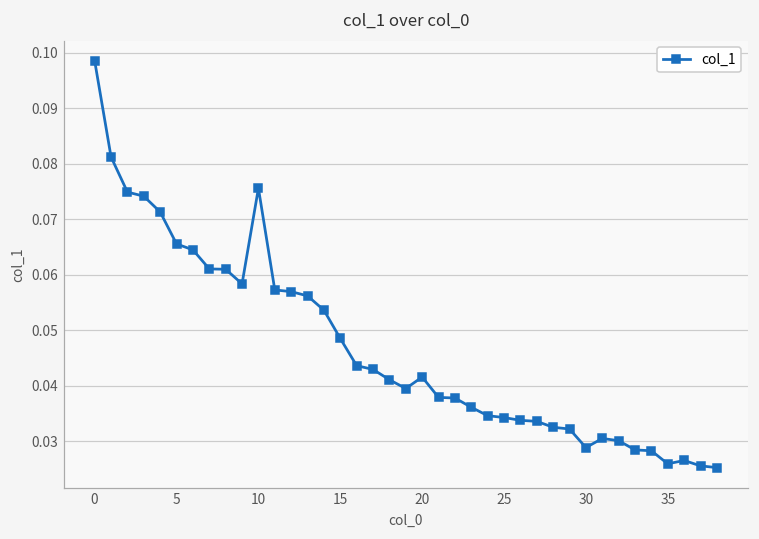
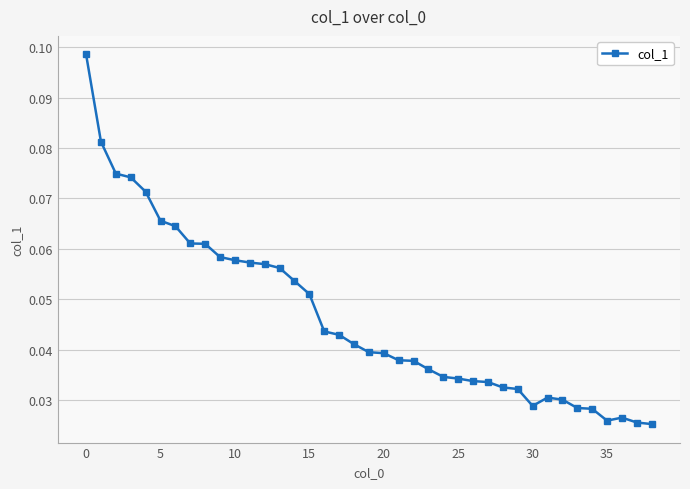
  {
    "0": 0.099,
    "5": 0.066,
-   "10": 0.076,
-   "15": 0.049,
-   "20": 0.042,
+   "10": 0.058,
+   "15": 0.051,
+   "20": 0.039,
    "25": 0.034,
    "30": 0.029,
    "35": 0.026
  }
